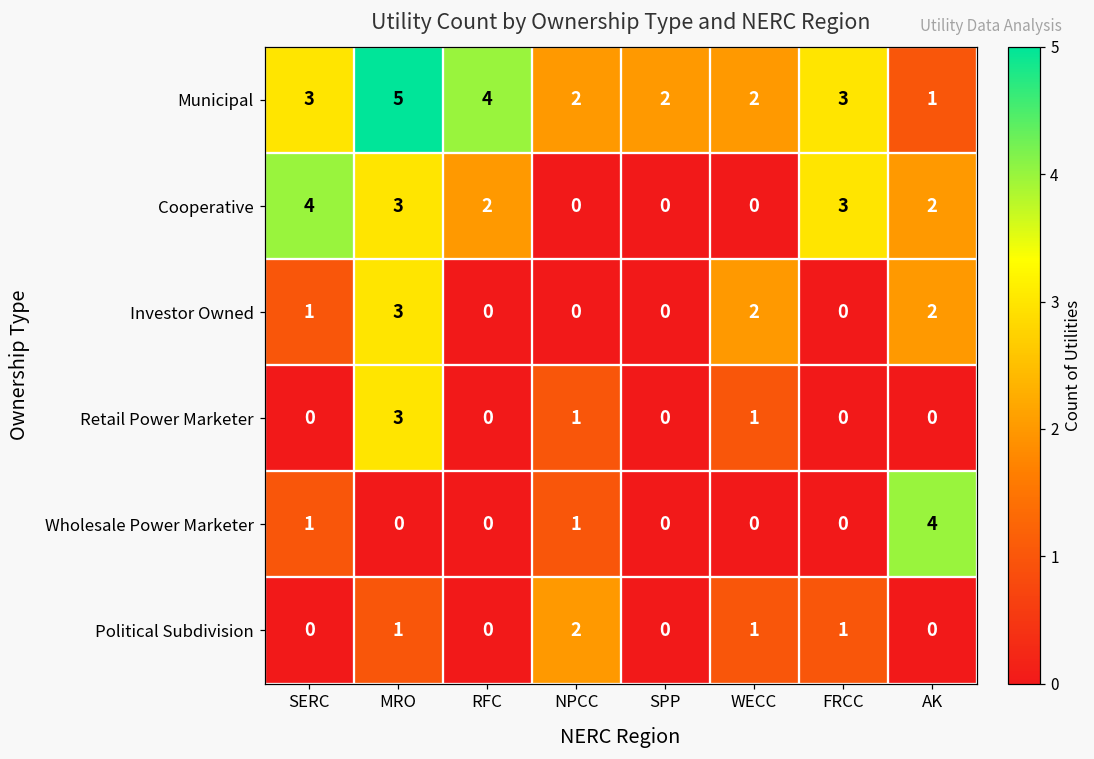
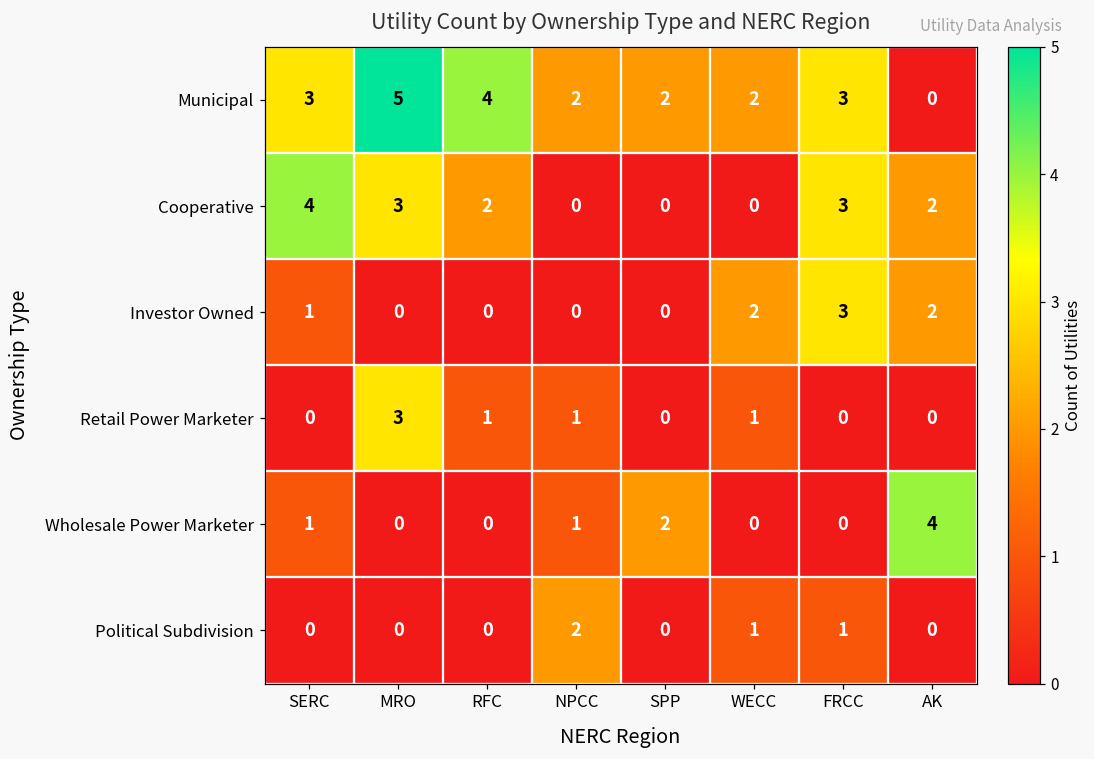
  {
    "Municipal": {
      "SERC": 3,
      "MRO": 5,
      "RFC": 4,
      "NPCC": 2,
      "SPP": 2,
      "WECC": 2,
      "FRCC": 3,
-     "AK": 1
+     "AK": 0
    },
    "Cooperative": {
      "SERC": 4,
      "MRO": 3,
      "RFC": 2,
      "NPCC": 0,
      "SPP": 0,
      "WECC": 0,
      "FRCC": 3,
      "AK": 2
    },
    "Investor Owned": {
      "SERC": 1,
-     "MRO": 3,
+     "MRO": 0,
      "RFC": 0,
      "NPCC": 0,
      "SPP": 0,
      "WECC": 2,
-     "FRCC": 0,
+     "FRCC": 3,
      "AK": 2
    },
    "Retail Power Marketer": {
      "SERC": 0,
      "MRO": 3,
-     "RFC": 0,
+     "RFC": 1,
      "NPCC": 1,
      "SPP": 0,
      "WECC": 1,
      "FRCC": 0,
      "AK": 0
    },
    "Wholesale Power Marketer": {
      "SERC": 1,
      "MRO": 0,
      "RFC": 0,
      "NPCC": 1,
-     "SPP": 0,
+     "SPP": 2,
      "WECC": 0,
      "FRCC": 0,
      "AK": 4
    },
    "Political Subdivision": {
      "SERC": 0,
-     "MRO": 1,
+     "MRO": 0,
      "RFC": 0,
      "NPCC": 2,
      "SPP": 0,
      "WECC": 1,
      "FRCC": 1,
      "AK": 0
    }
  }
